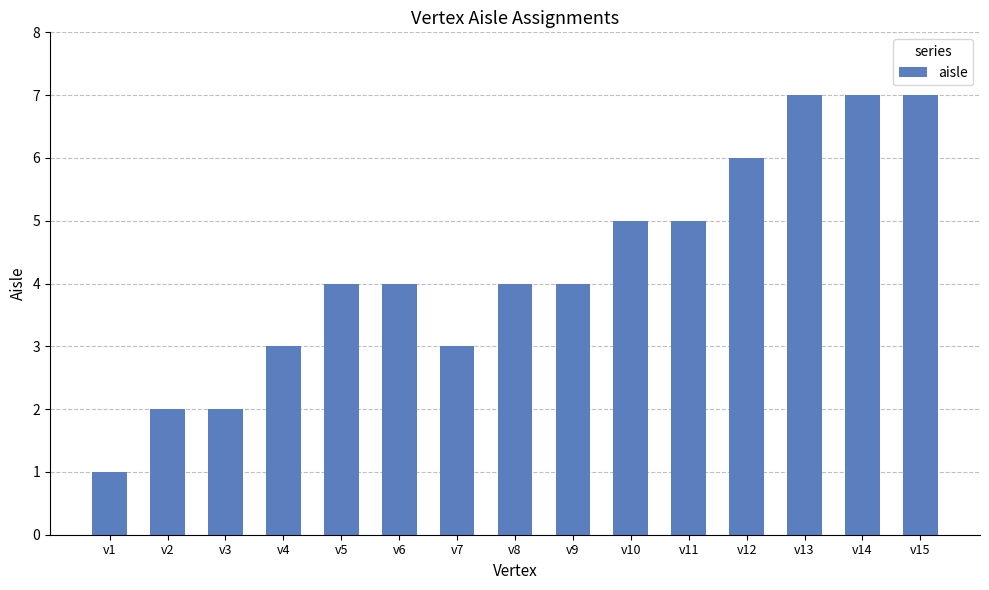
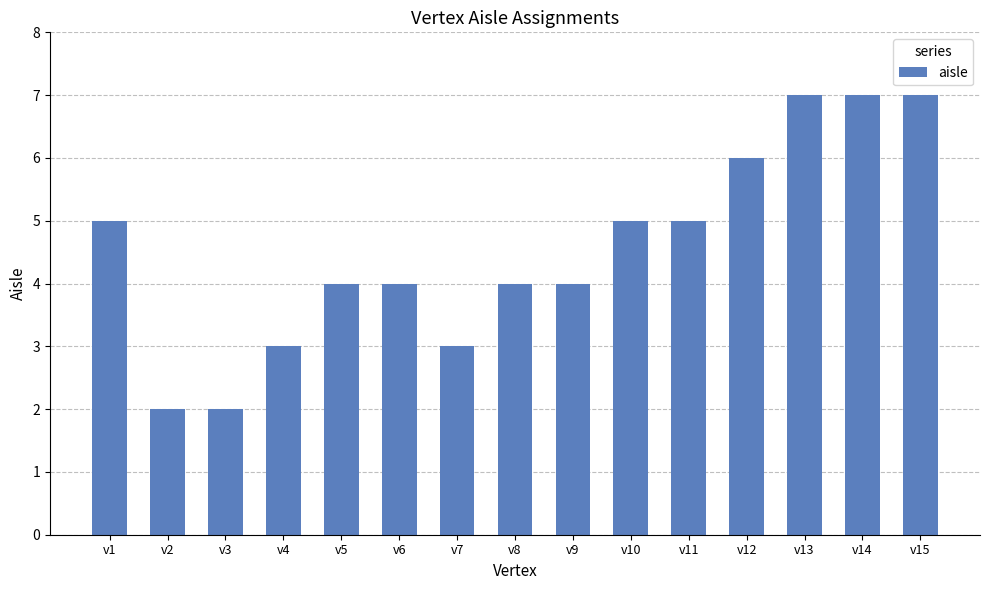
  {
-   "v1": 1,
+   "v1": 5,
    "v2": 2,
    "v3": 2,
    "v4": 3,
    "v5": 4,
    "v6": 4,
    "v7": 3,
    "v8": 4,
    "v9": 4,
    "v10": 5,
    "v11": 5,
    "v12": 6,
    "v13": 7,
    "v14": 7,
    "v15": 7
  }
